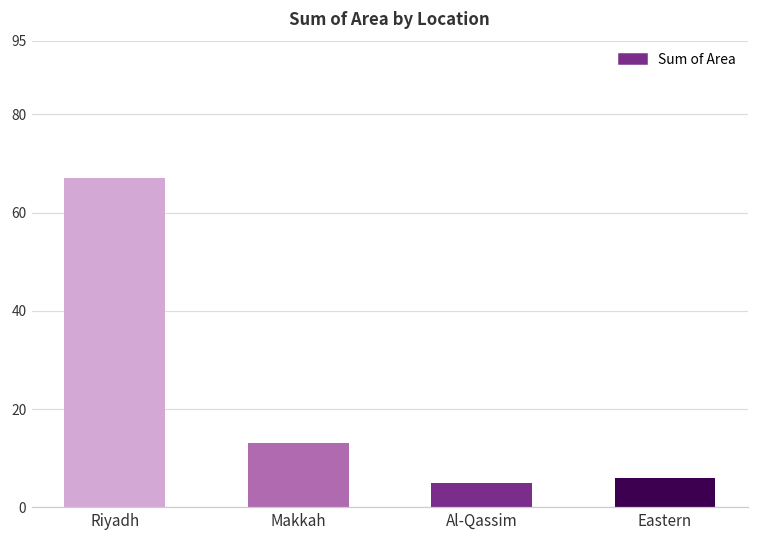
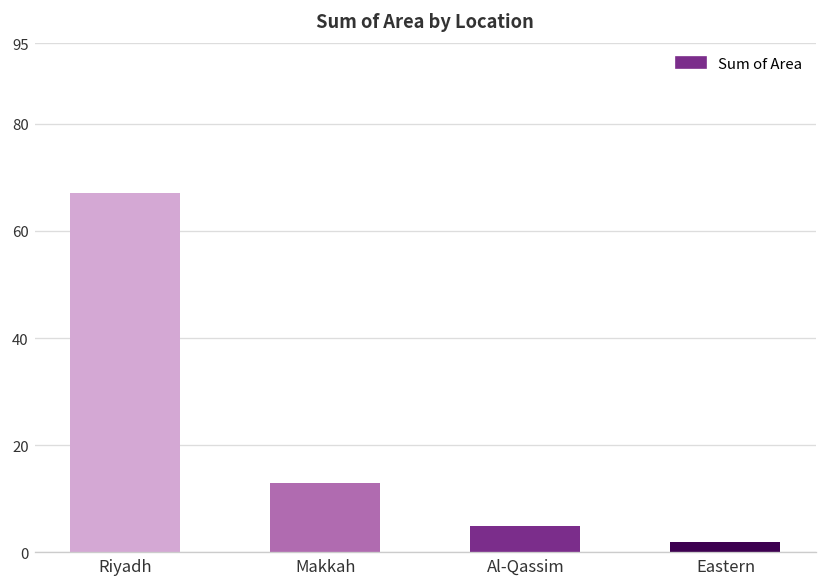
  {
    "Riyadh": 67,
    "Makkah": 13,
    "Al-Qassim": 5,
-   "Eastern": 6
+   "Eastern": 2
  }
